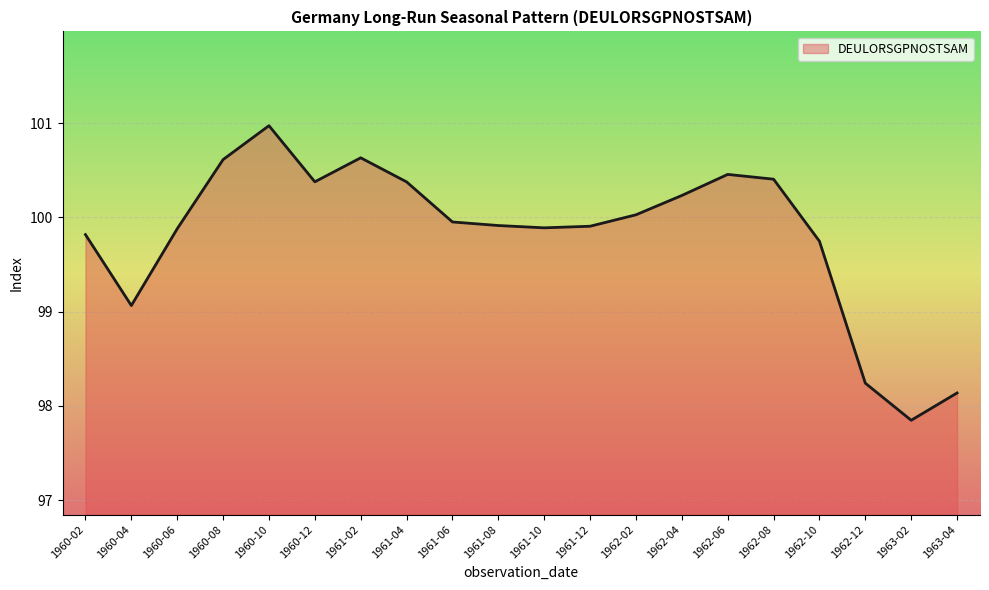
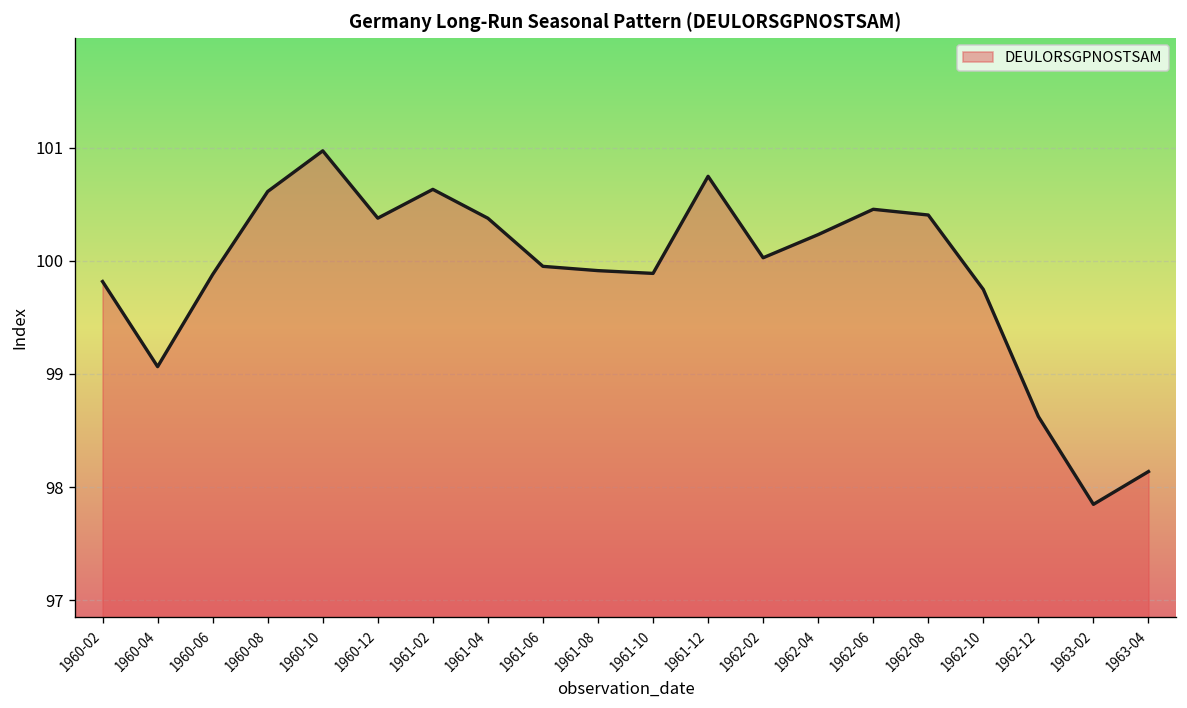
  {
    "1960-02": 99.8,
    "1960-04": 99.1,
    "1960-06": 99.9,
    "1960-08": 100.6,
    "1960-10": 101.0,
    "1960-12": 100.4,
    "1961-02": 100.6,
    "1961-04": 100.4,
    "1961-06": 100.0,
    "1961-08": 99.9,
    "1961-10": 99.9,
-   "1961-12": 99.9,
+   "1961-12": 100.7,
    "1962-02": 100.0,
    "1962-04": 100.2,
    "1962-06": 100.5,
    "1962-08": 100.4,
    "1962-10": 99.7,
-   "1962-12": 98.2,
+   "1962-12": 98.6,
    "1963-02": 97.8,
    "1963-04": 98.1
  }
